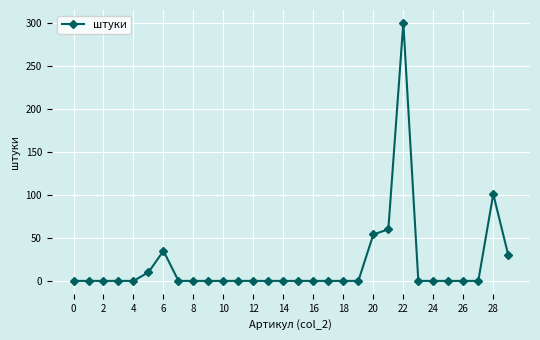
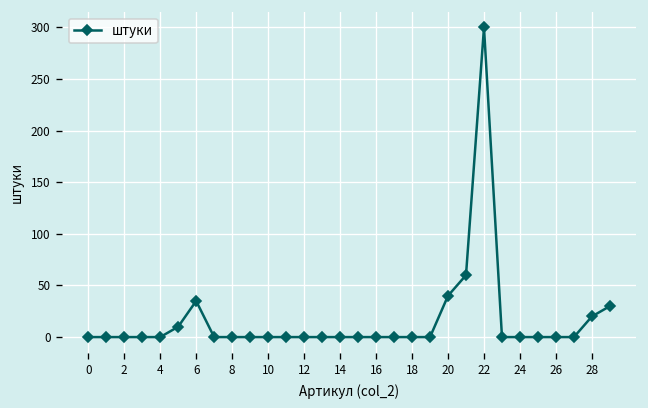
  {
    "0": 0,
    "2": 0,
    "4": 0,
    "6": 40,
    "8": 0,
    "10": 0,
    "12": 0,
    "14": 0,
    "16": 0,
    "18": 0,
-   "20": 50,
+   "20": 40,
    "22": 300,
    "24": 0,
    "26": 0,
-   "28": 100
+   "28": 20
  }
